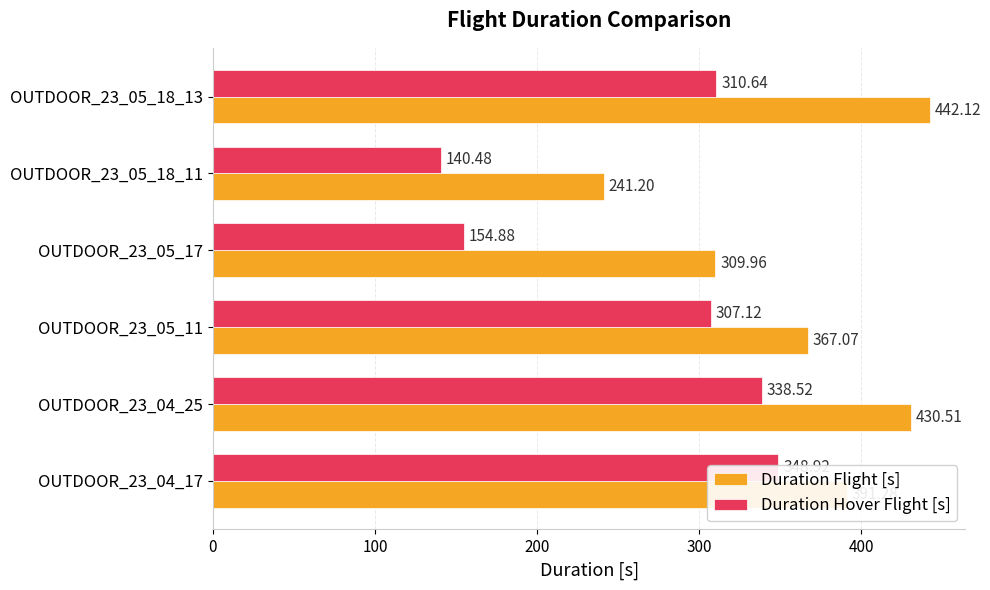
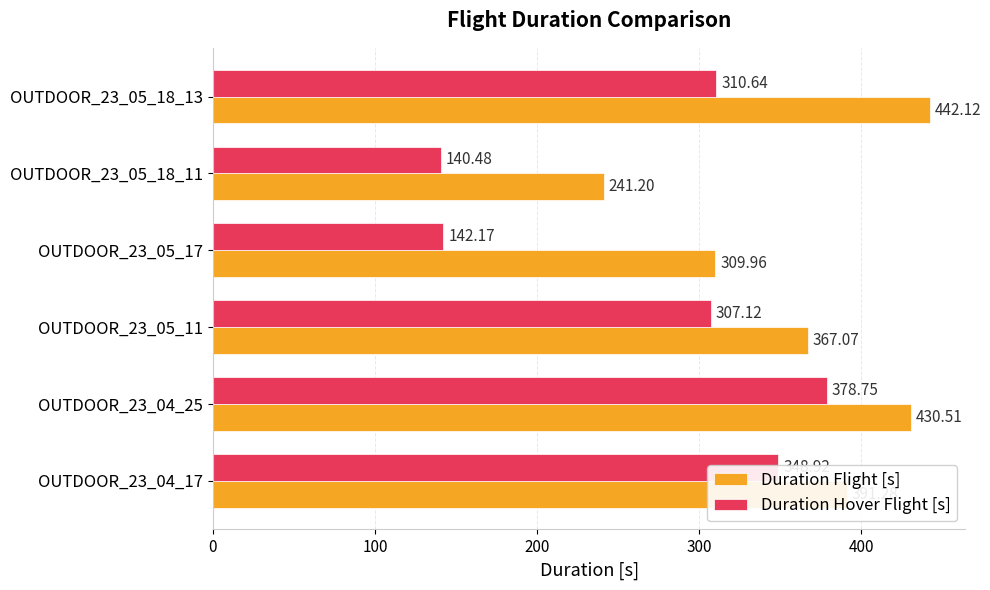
  {
    "Duration Flight [s]": {
      "OUTDOOR_23_05_18_13": 442.12,
      "OUTDOOR_23_05_18_11": 241.20,
      "OUTDOOR_23_05_17": 309.96,
      "OUTDOOR_23_05_11": 367.07,
      "OUTDOOR_23_04_25": 430.51
    },
    "Duration Hover Flight [s]": {
      "OUTDOOR_23_05_18_13": 310.64,
      "OUTDOOR_23_05_18_11": 140.48,
-     "OUTDOOR_23_05_17": 154.88,
+     "OUTDOOR_23_05_17": 142.17,
      "OUTDOOR_23_05_11": 307.12,
-     "OUTDOOR_23_04_25": 338.52
+     "OUTDOOR_23_04_25": 378.75
    }
  }
